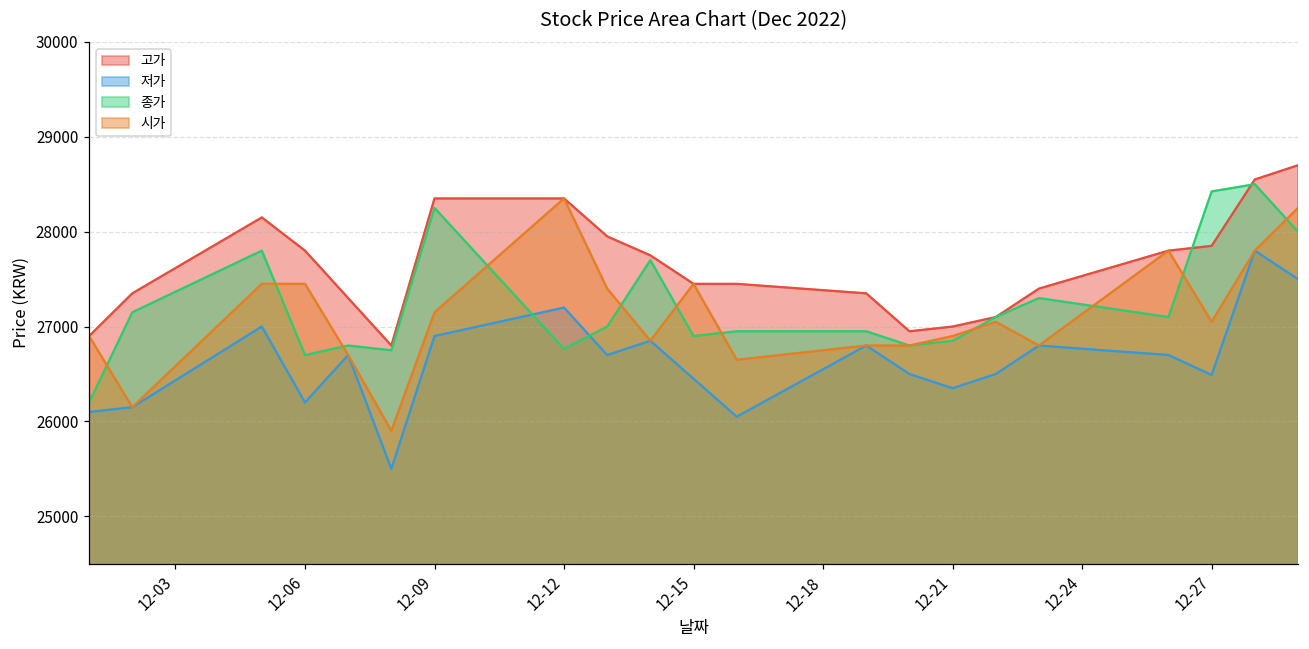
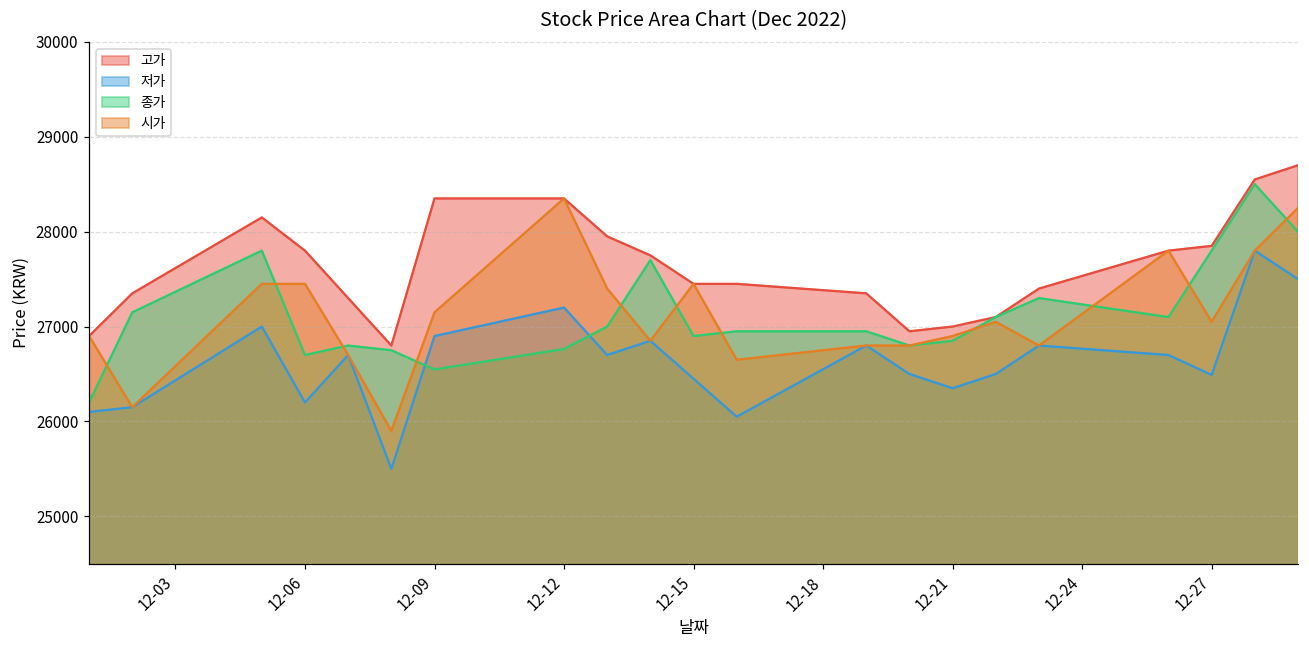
  {
    "저가": {
      "12-06": 26200,
      "12-09": 26900,
      "12-12": 27200,
      "12-15": 26500,
      "12-21": 26400,
      "12-27": 26500
    },
    "종가": {
      "12-06": 26700,
-     "12-09": 28300,
+     "12-09": 26500,
      "12-12": 26800,
      "12-15": 26900,
      "12-21": 26900,
-     "12-27": 28400
+     "12-27": 27800
    }
  }
